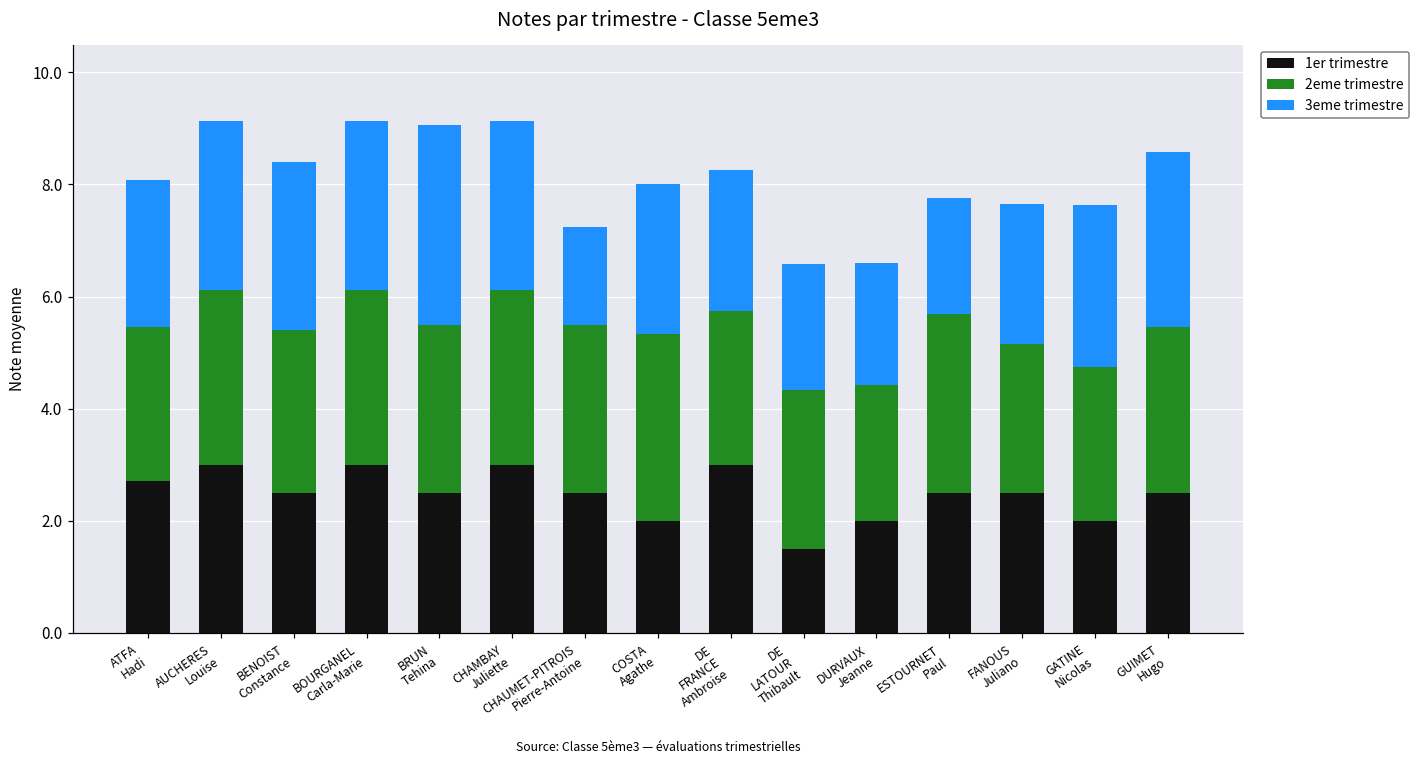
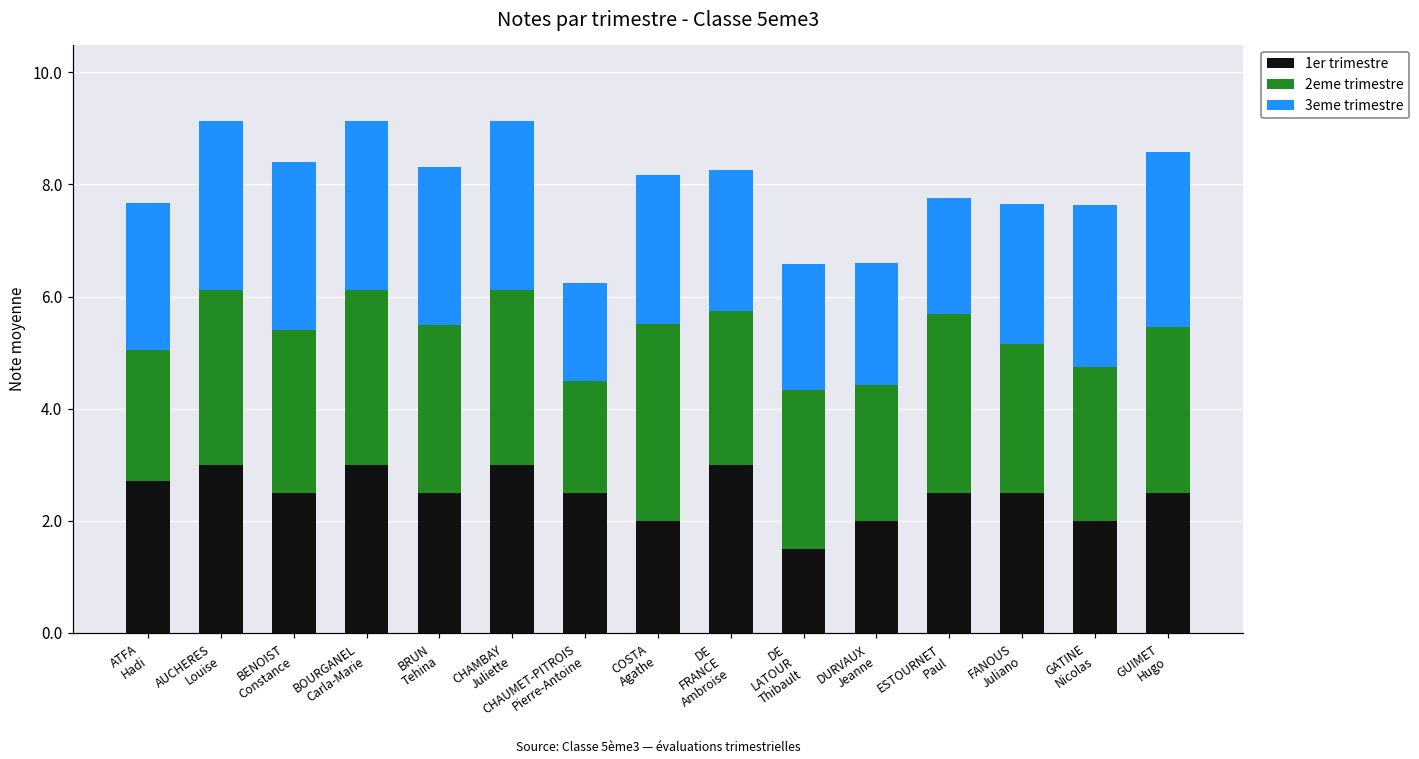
  {
    "1er trimestre": {
      "ATFA Hadi": 2.7,
      "AUCHERES Louise": 3.0,
      "BENOIST Constance": 2.5,
      "BOURGANEL Carla-Marie": 3.0,
      "BRUN Tehina": 2.5,
      "CHAMBAY Juliette": 3.0,
      "CHAUMET-PITROIS Pierre-Antoine": 2.5,
      "COSTA Agathe": 2.0,
      "DE FRANCE Ambroise": 3.0,
      "DE LATOUR Thibault": 1.5,
      "DURVAUX Jeanne": 2.0,
      "ESTOURNET Paul": 2.5,
      "FANOUS Juliano": 2.5,
      "GATINE Nicolas": 2.0,
      "GUIMET Hugo": 2.5
    },
    "2eme trimestre": {
-     "ATFA Hadi": 2.8,
+     "ATFA Hadi": 2.4,
      "AUCHERES Louise": 3.1,
      "BENOIST Constance": 2.9,
      "BOURGANEL Carla-Marie": 3.1,
      "BRUN Tehina": 3.0,
      "CHAMBAY Juliette": 3.1,
-     "CHAUMET-PITROIS Pierre-Antoine": 3,
-     "COSTA Agathe": 3.3,
+     "CHAUMET-PITROIS Pierre-Antoine": 2,
+     "COSTA Agathe": 3.5,
      "DE FRANCE Ambroise": 2.8,
      "DE LATOUR Thibault": 2.8,
      "DURVAUX Jeanne": 2.4,
      "ESTOURNET Paul": 3.2,
      "FANOUS Juliano": 2.7,
      "GATINE Nicolas": 2.8,
      "GUIMET Hugo": 3.0
    },
    "3eme trimestre": {
      "ATFA Hadi": 2.6,
      "AUCHERES Louise": 3.0,
      "BENOIST Constance": 3.0,
      "BOURGANEL Carla-Marie": 3.0,
-     "BRUN Tehina": 3.6,
+     "BRUN Tehina": 2.8,
      "CHAMBAY Juliette": 3.0,
      "CHAUMET-PITROIS Pierre-Antoine": 1.8,
      "COSTA Agathe": 2.7,
      "DE FRANCE Ambroise": 2.5,
      "DE LATOUR Thibault": 2.3,
      "DURVAUX Jeanne": 2.2,
      "ESTOURNET Paul": 2.1,
      "FANOUS Juliano": 2.5,
      "GATINE Nicolas": 2.9,
      "GUIMET Hugo": 3.1
    }
  }
